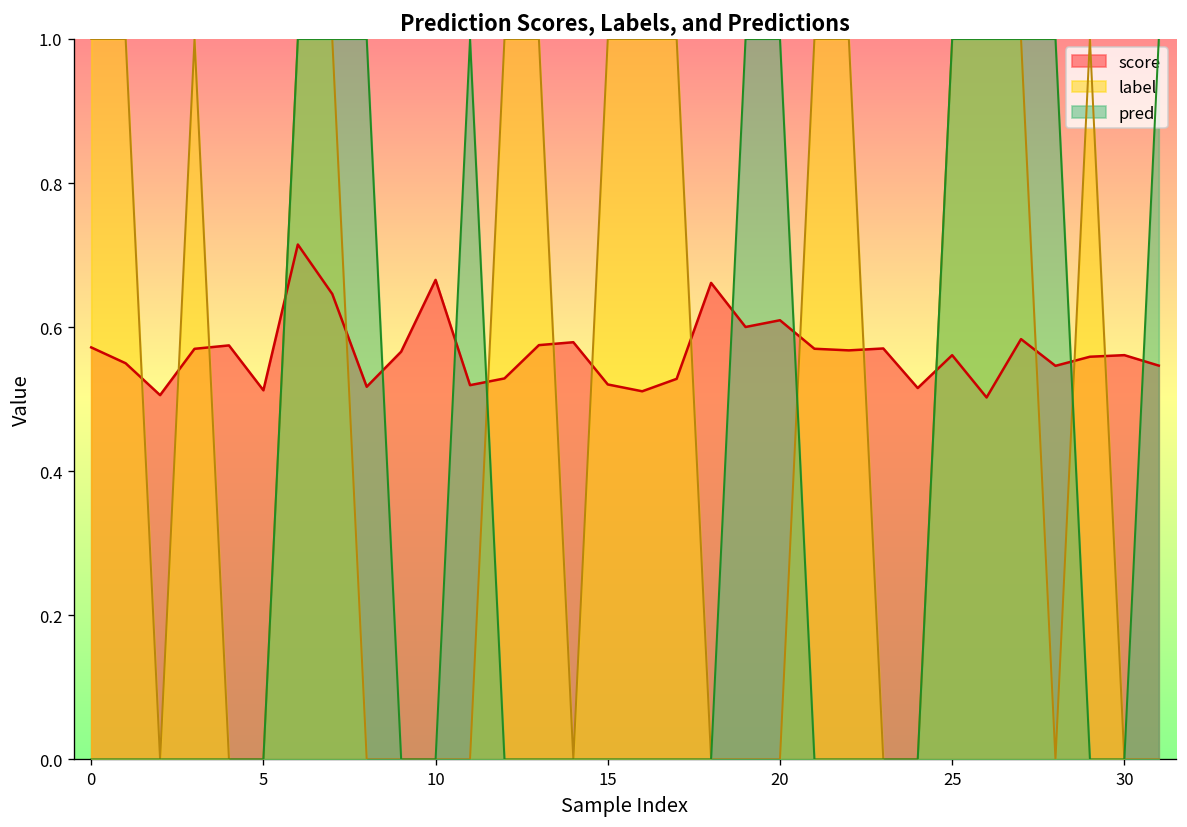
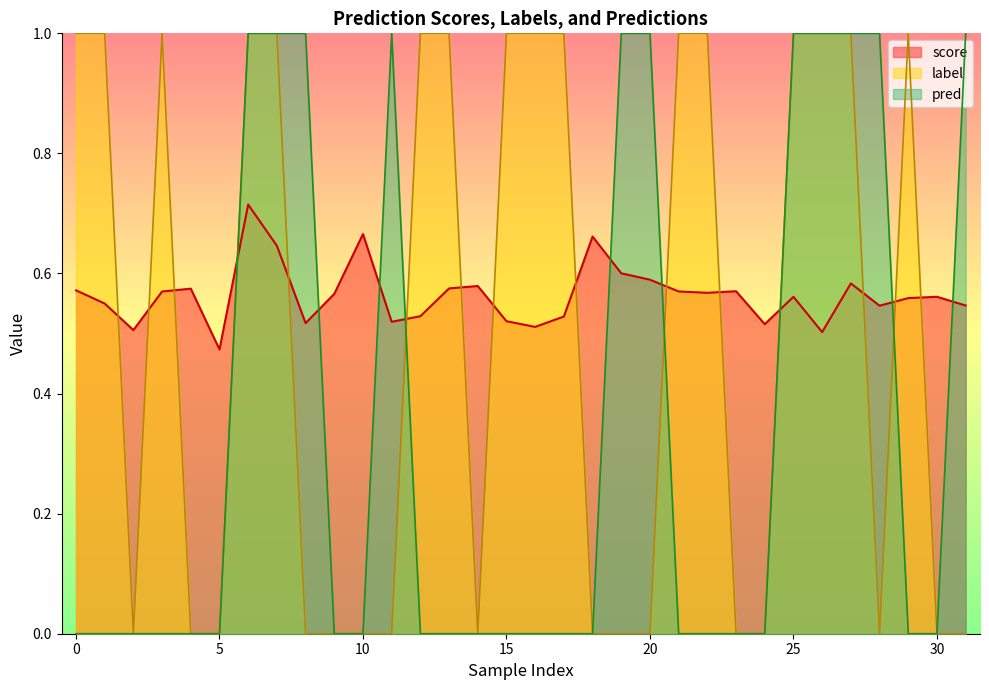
  {
    "score": {
      "0": 0.57,
-     "5": 0.51,
+     "5": 0.47,
      "10": 0.67,
      "15": 0.52,
-     "20": 0.61,
+     "20": 0.59,
      "25": 0.56,
      "30": 0.56
    },
    "label": {
      "0": 1.00,
      "15": 1.00,
      "20": 0.00
    },
    "pred": {
      "0": 0.00,
      "15": 0.00,
      "20": 1.00
    }
  }
